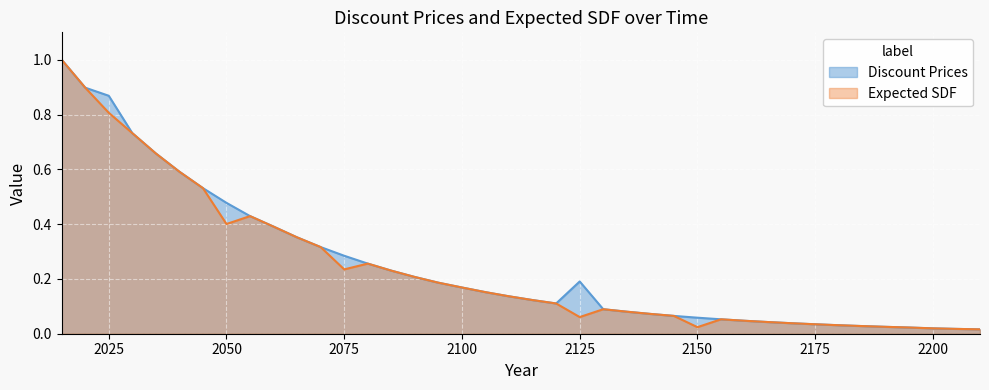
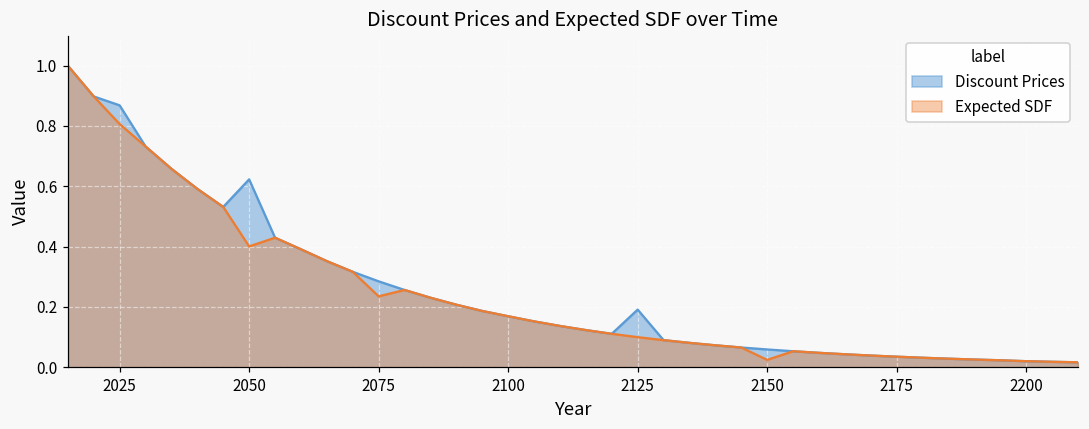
  {
    "Discount Prices": {
      "2025": 0.87,
-     "2050": 0.48,
+     "2050": 0.62,
      "2075": 0.28,
      "2125": 0.19,
      "2150": 0.06
    },
    "Expected SDF": {
      "2025": 0.81,
      "2050": 0.40,
      "2075": 0.23,
-     "2125": 0.06,
+     "2125": 0.10,
      "2150": 0.02
    }
  }
